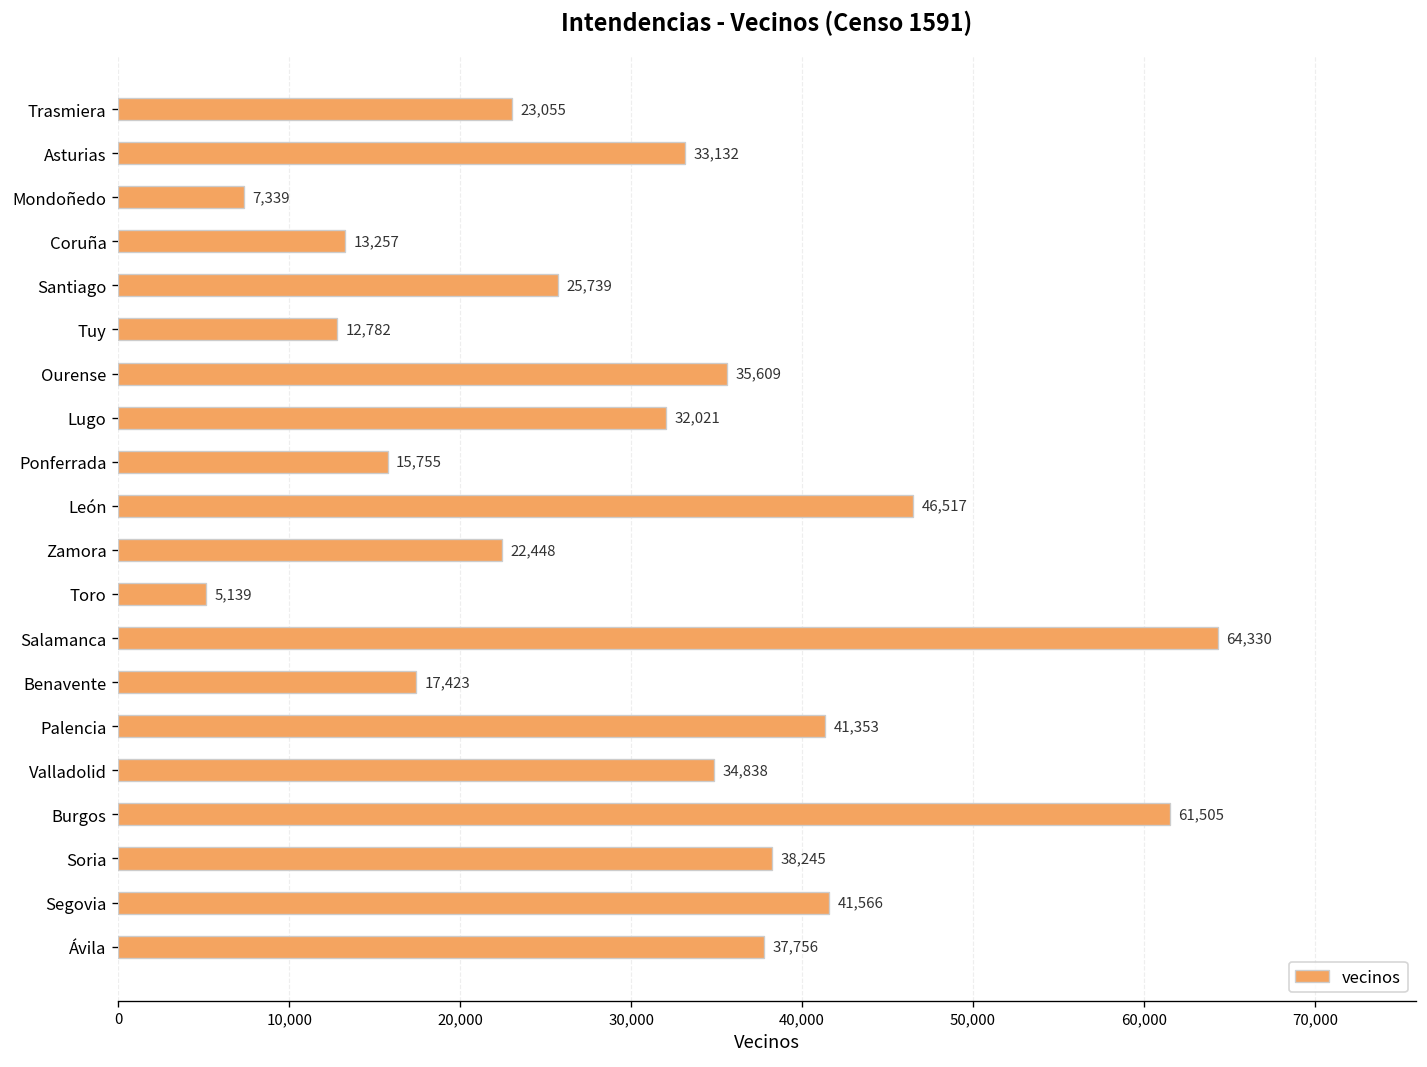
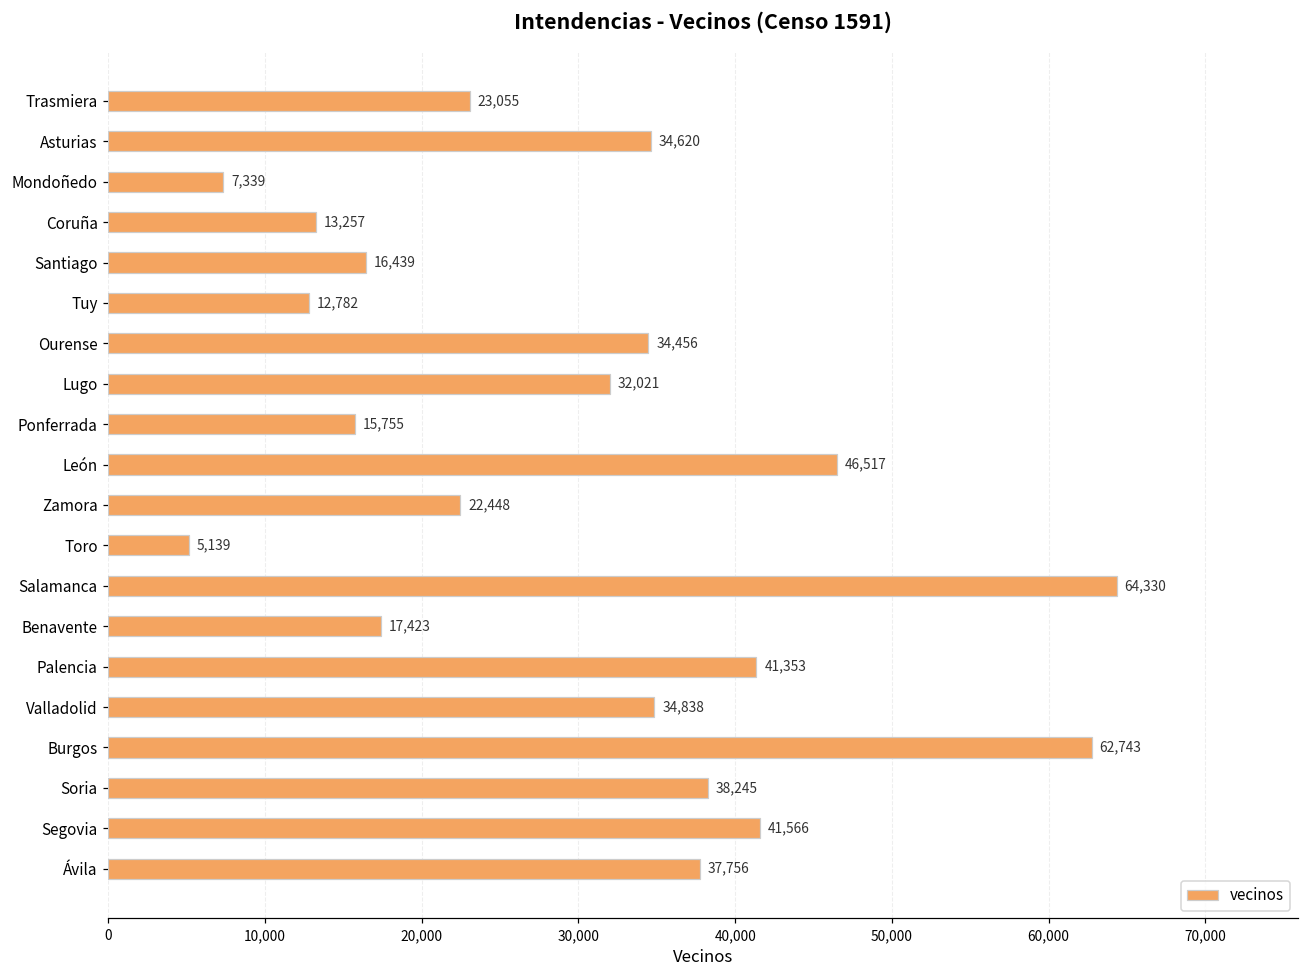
  {
    "Trasmiera": "23,055",
-   "Asturias": "33,132",
+   "Asturias": "34,620",
    "Mondoñedo": "7,339",
    "Coruña": "13,257",
-   "Santiago": "25,739",
+   "Santiago": "16,439",
    "Tuy": "12,782",
-   "Ourense": "35,609",
+   "Ourense": "34,456",
    "Lugo": "32,021",
    "Ponferrada": "15,755",
    "León": "46,517",
    "Zamora": "22,448",
    "Toro": "5,139",
    "Salamanca": "64,330",
    "Benavente": "17,423",
    "Palencia": "41,353",
    "Valladolid": "34,838",
-   "Burgos": "61,505",
+   "Burgos": "62,743",
    "Soria": "38,245",
    "Segovia": "41,566",
    "Ávila": "37,756"
  }
